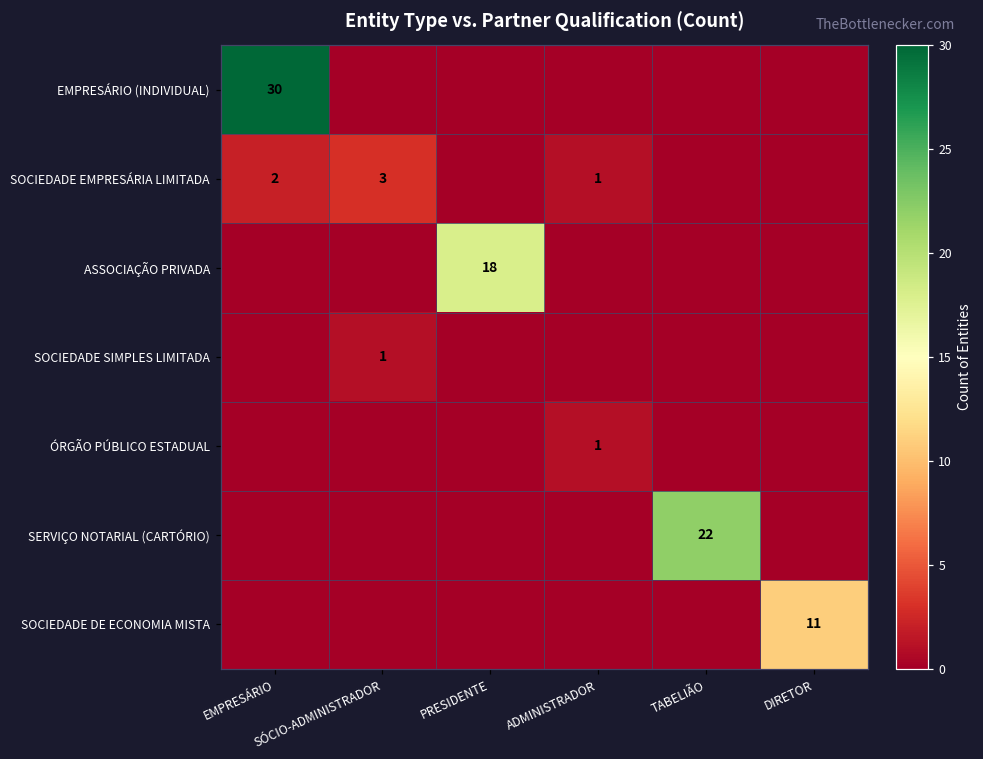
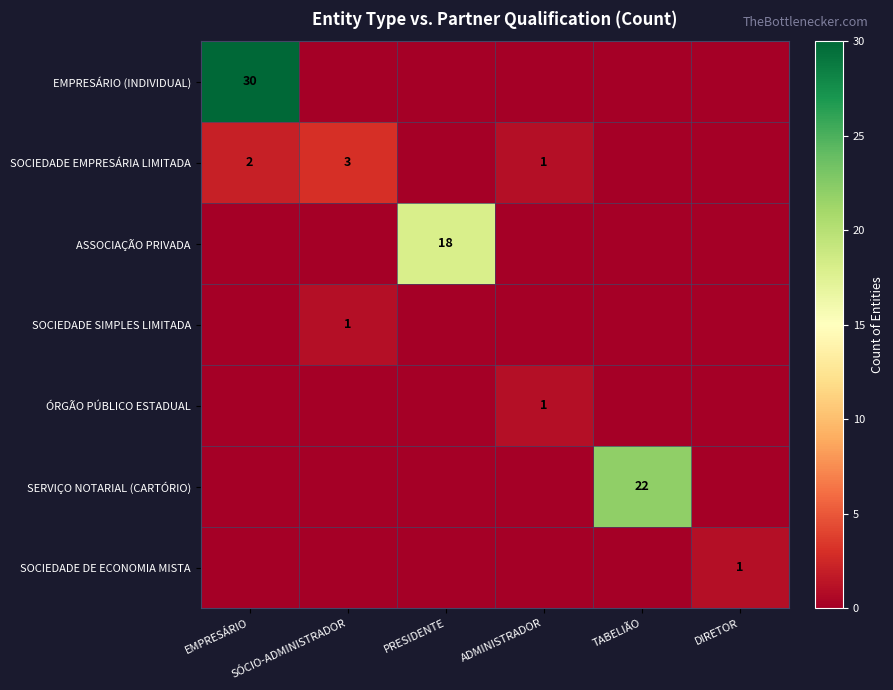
  {
    "EMPRESÁRIO (INDIVIDUAL)": {
      "EMPRESÁRIO": 30
    },
    "SOCIEDADE EMPRESÁRIA LIMITADA": {
      "EMPRESÁRIO": 2,
      "SÓCIO-ADMINISTRADOR": 3,
      "ADMINISTRADOR": 1
    },
    "ASSOCIAÇÃO PRIVADA": {
      "PRESIDENTE": 18
    },
    "SOCIEDADE SIMPLES LIMITADA": {
      "SÓCIO-ADMINISTRADOR": 1
    },
    "ÓRGÃO PÚBLICO ESTADUAL": {
      "ADMINISTRADOR": 1
    },
    "SERVIÇO NOTARIAL (CARTÓRIO)": {
      "TABELIÃO": 22
    },
    "SOCIEDADE DE ECONOMIA MISTA": {
-     "DIRETOR": 11
+     "DIRETOR": 1
    }
  }
